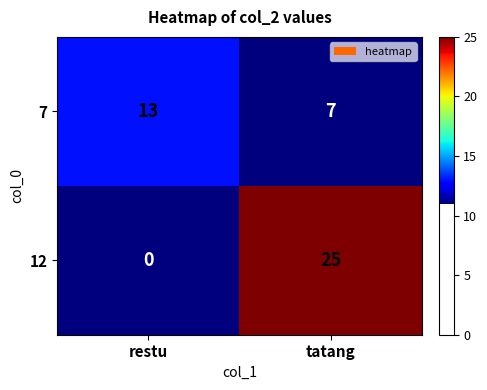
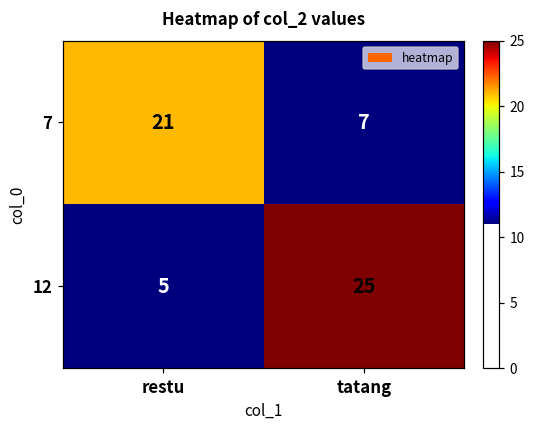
  {
    "7": {
-     "restu": 13,
+     "restu": 21,
      "tatang": 7
    },
    "12": {
-     "restu": 0,
+     "restu": 5,
      "tatang": 25
    }
  }
